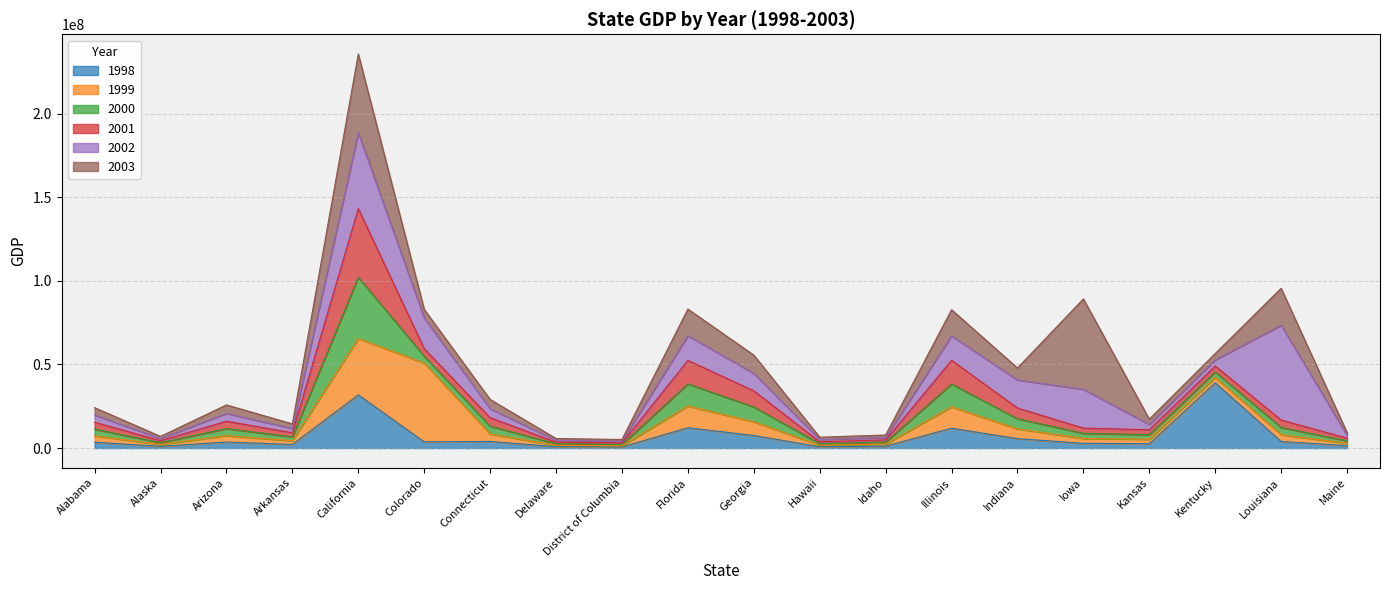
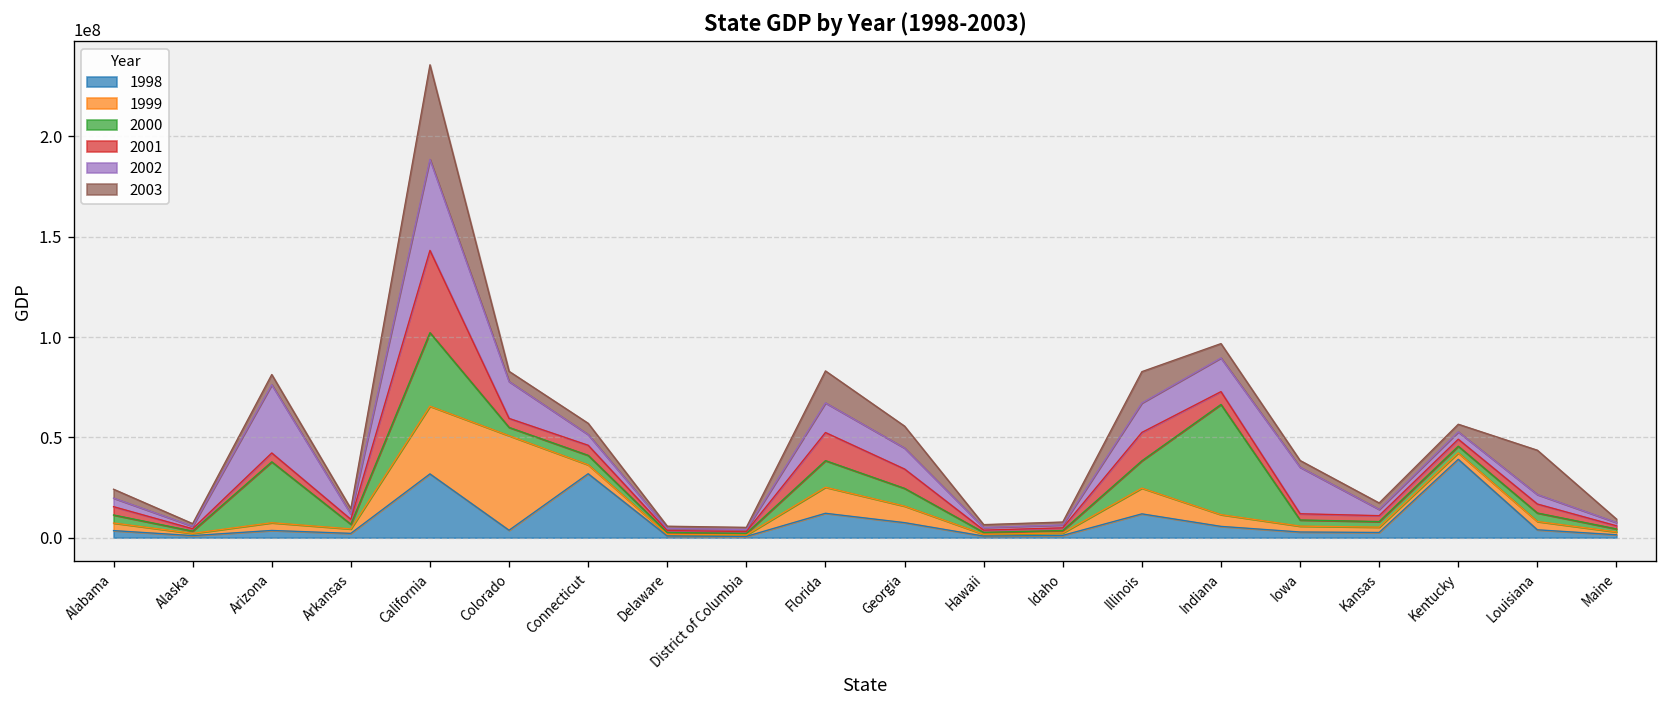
  {
    "1998": {
      "Alabama": 4000000,
      "Arizona": 4000000,
      "Arkansas": 2000000,
      "California": 32000000,
      "Colorado": 4000000,
-     "Connecticut": 4000000,
+     "Connecticut": 32000000,
      "Florida": 12000000,
      "Georgia": 7000000,
      "Illinois": 12000000,
      "Indiana": 6000000,
      "Iowa": 3000000,
      "Kansas": 3000000,
      "Kentucky": 39000000,
      "Louisiana": 4000000
    },
    "1999": {
      "Alabama": 4000000,
      "Arizona": 4000000,
      "Arkansas": 2000000,
      "California": 34000000,
      "Colorado": 47000000,
      "Connecticut": 4000000,
      "Florida": 13000000,
      "Georgia": 8000000,
      "Illinois": 13000000,
      "Indiana": 6000000,
      "Iowa": 3000000,
      "Kansas": 3000000,
      "Kentucky": 3000000,
      "Louisiana": 4000000
    },
    "2000": {
      "Alabama": 4000000,
-     "Arizona": 4000000,
+     "Arizona": 30000000,
      "Arkansas": 2000000,
      "California": 37000000,
      "Colorado": 4000000,
      "Connecticut": 5000000,
      "Florida": 13000000,
      "Georgia": 9000000,
      "Illinois": 14000000,
-     "Indiana": 6000000,
+     "Indiana": 55000000,
      "Iowa": 3000000,
      "Kansas": 3000000,
      "Kentucky": 3000000,
      "Louisiana": 4000000
    },
    "2001": {
      "Alabama": 4000000,
      "Arizona": 4000000,
      "Arkansas": 2000000,
      "California": 41000000,
      "Colorado": 4000000,
      "Connecticut": 5000000,
      "Florida": 14000000,
      "Georgia": 10000000,
      "Illinois": 14000000,
      "Indiana": 6000000,
      "Iowa": 3000000,
      "Kansas": 3000000,
      "Kentucky": 3000000,
      "Louisiana": 4000000,
      "Maine": 2000000
    },
    "2002": {
      "Alabama": 4000000,
-     "Arizona": 5000000,
+     "Arizona": 34000000,
      "Arkansas": 3000000,
      "California": 45000000,
      "Colorado": 18000000,
      "Connecticut": 5000000,
      "Florida": 15000000,
      "Georgia": 10000000,
      "Illinois": 15000000,
      "Indiana": 17000000,
      "Iowa": 23000000,
      "Kansas": 3000000,
      "Kentucky": 4000000,
-     "Louisiana": 57000000,
+     "Louisiana": 5000000,
      "Maine": 2000000
    },
    "2003": {
      "Alabama": 4000000,
      "Arizona": 5000000,
      "Arkansas": 3000000,
      "California": 47000000,
      "Colorado": 5000000,
      "Connecticut": 6000000,
      "Florida": 16000000,
      "Georgia": 11000000,
      "Illinois": 16000000,
      "Indiana": 7000000,
-     "Iowa": 54000000,
+     "Iowa": 3000000,
      "Kansas": 3000000,
      "Kentucky": 4000000,
      "Louisiana": 22000000,
      "Maine": 2000000
    }
  }
